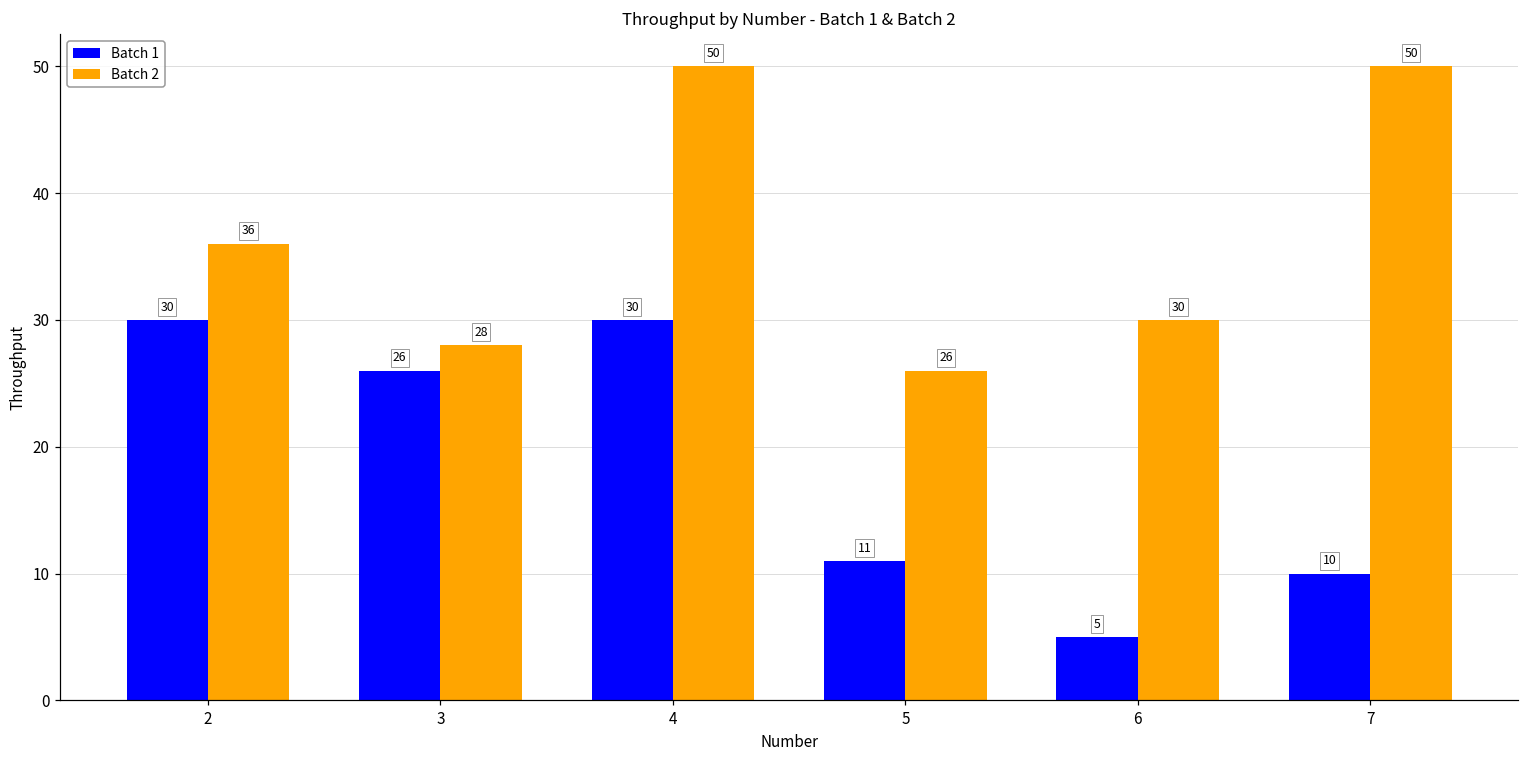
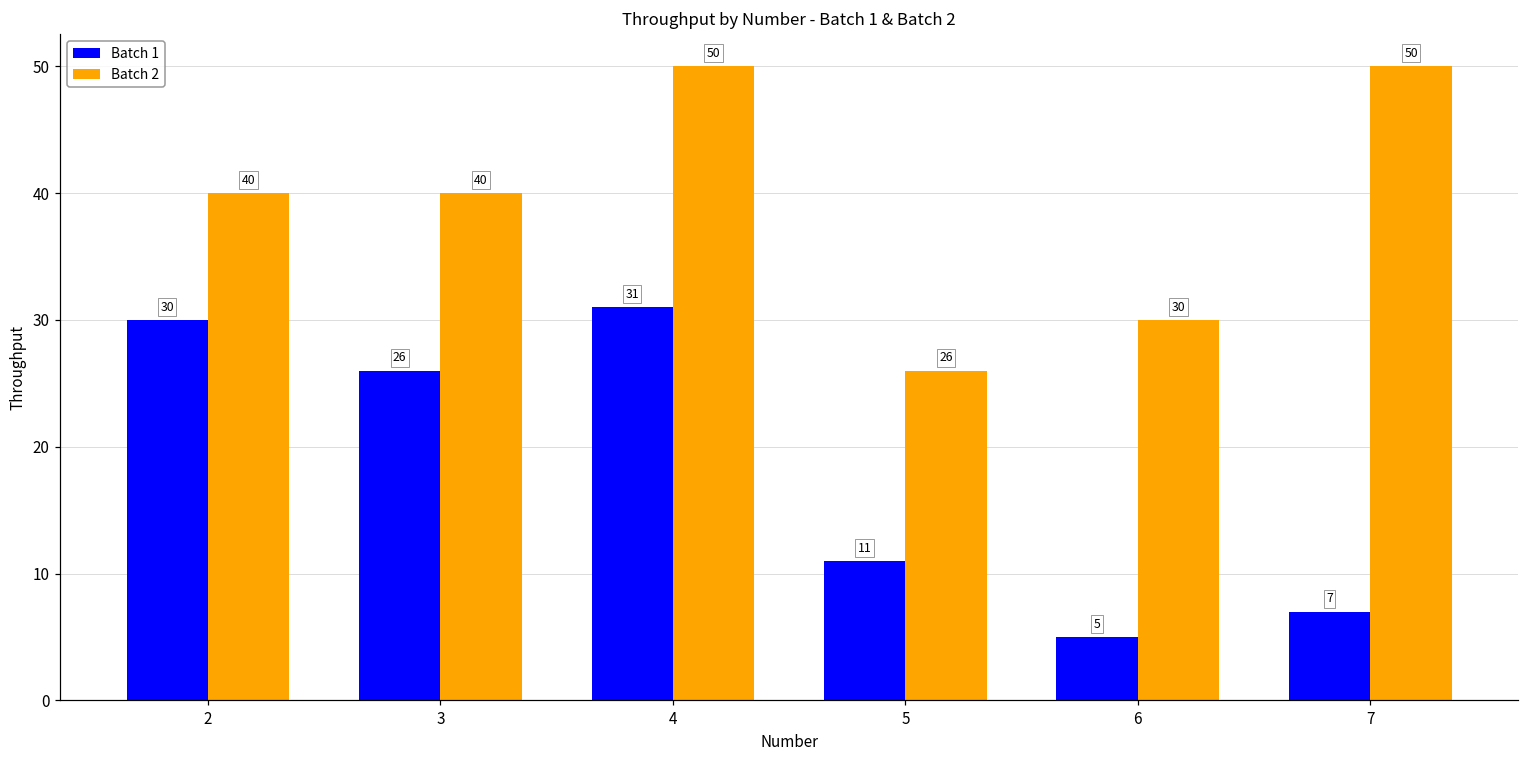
  {
    "Batch 1": {
-     "4": 30,
-     "7": 10
+     "4": 31,
+     "7": 7
    },
    "Batch 2": {
-     "2": 36,
-     "3": 28
+     "2": 40,
+     "3": 40
    }
  }
